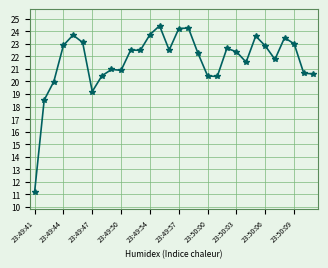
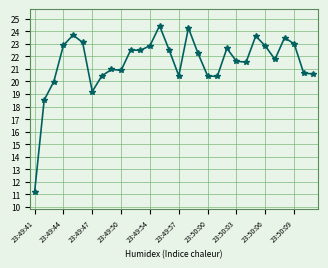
  {
    "23:49:41": 11.2,
    "23:49:44": 22.9,
    "23:49:47": 19.2,
    "23:49:50": 20.9,
-   "23:49:54": 23.7,
-   "23:49:57": 24.2,
+   "23:49:54": 22.9,
+   "23:49:57": 20.5,
    "23:50:00": 20.4,
-   "23:50:03": 22.4,
+   "23:50:03": 21.6,
    "23:50:06": 22.8,
    "23:50:09": 23.0
  }
